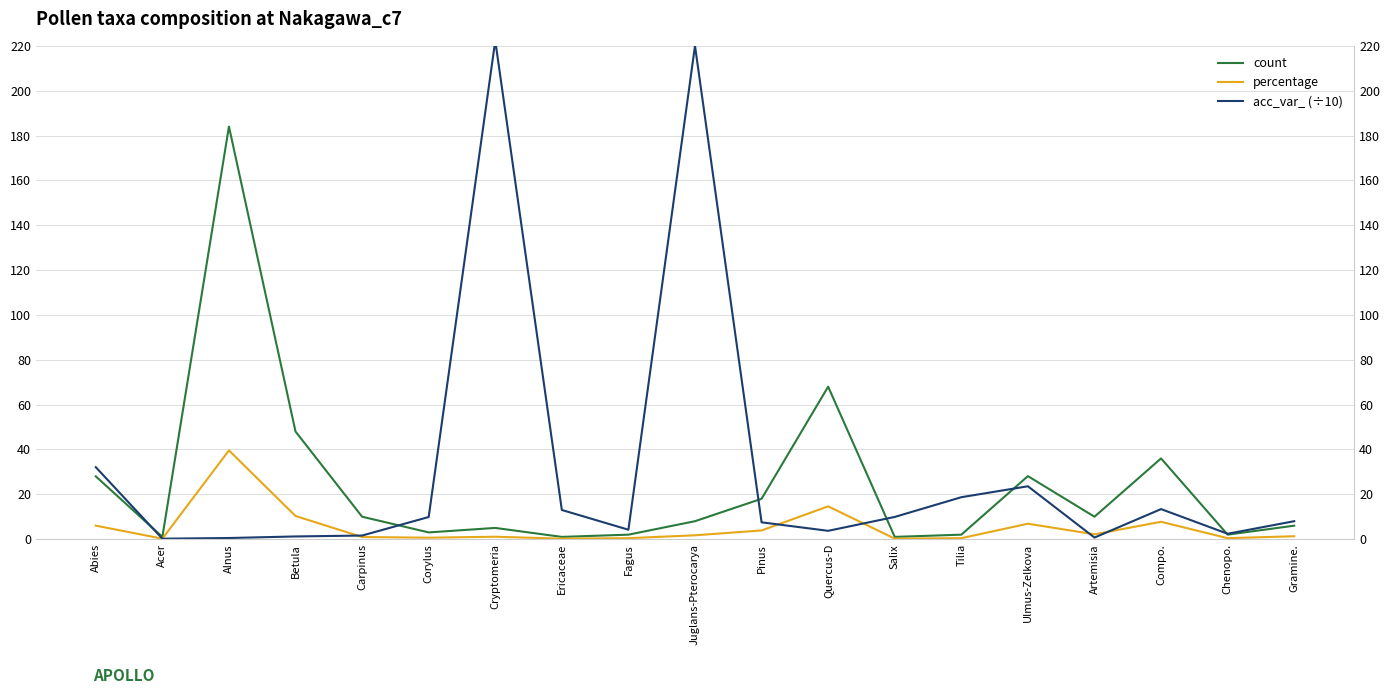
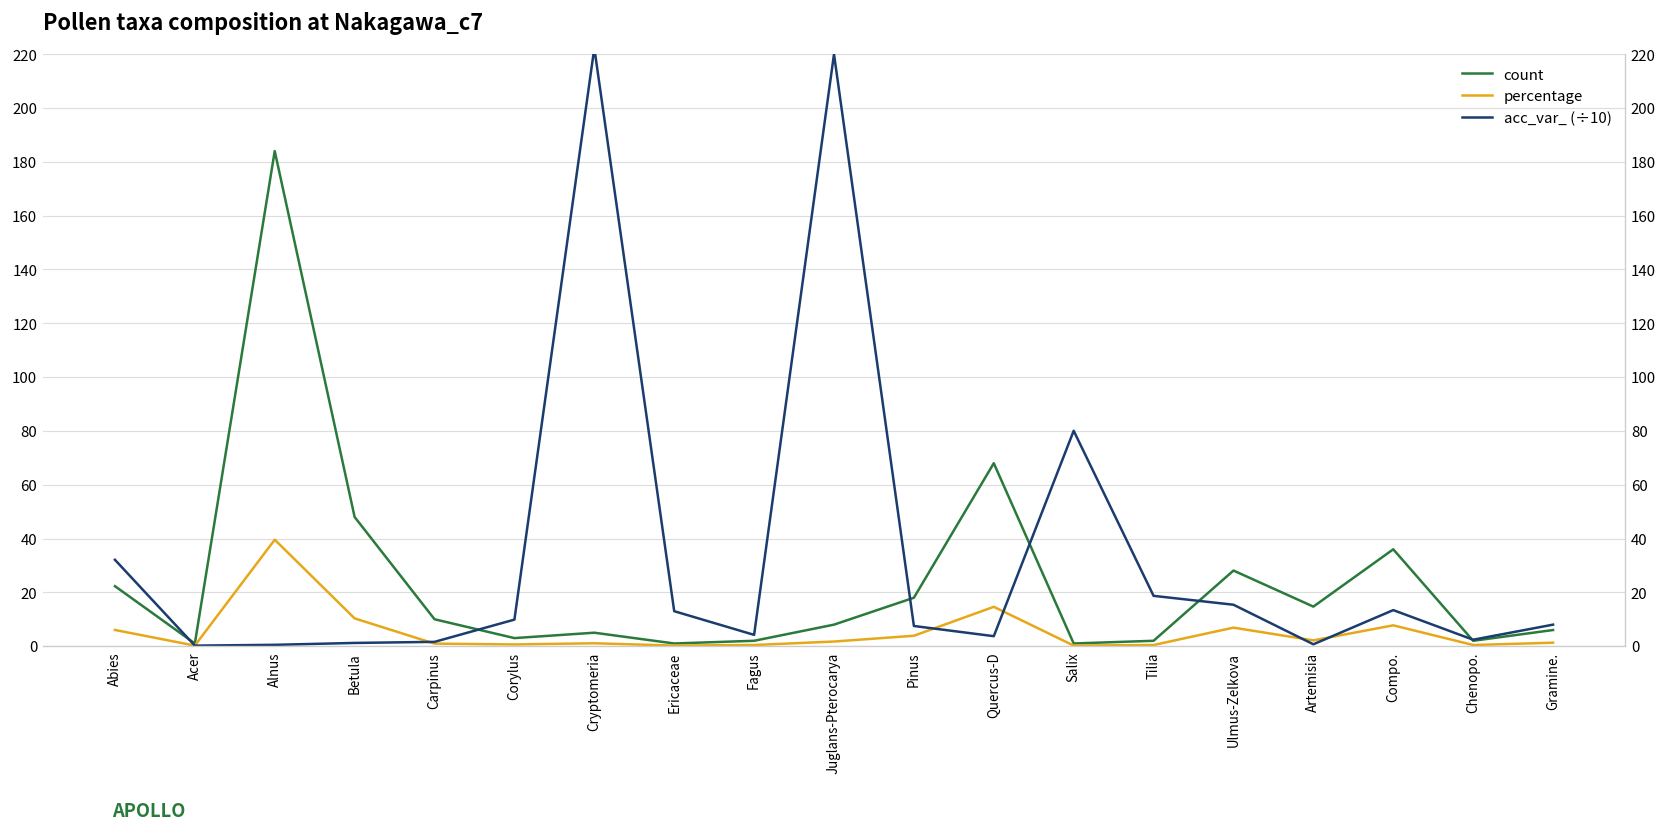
  {
    "count": {
-     "Abies": 28,
+     "Abies": 22,
      "Alnus": 184,
      "Betula": 48,
      "Carpinus": 10,
      "Corylus": 3,
      "Cryptomeria": 5,
      "Fagus": 2,
      "Juglans-Pterocarya": 8,
      "Pinus": 18,
      "Quercus-D": 68,
      "Tilia": 2,
      "Ulmus-Zelkova": 28,
-     "Artemisia": 10,
+     "Artemisia": 15,
      "Compo.": 36,
      "Gramine.": 6
    },
    "percentage": {
      "Abies": 6,
      "Alnus": 40,
      "Betula": 10,
      "Corylus": 1,
      "Cryptomeria": 1,
      "Fagus": 0,
      "Juglans-Pterocarya": 2,
      "Pinus": 4,
      "Quercus-D": 15,
      "Tilia": 0,
      "Ulmus-Zelkova": 7,
      "Artemisia": 2,
      "Compo.": 8,
      "Chenopo.": 0,
      "Gramine.": 1
    },
    "acc_var_ (÷10)": {
      "Abies": 32,
      "Alnus": 1,
      "Betula": 1,
      "Corylus": 10,
      "Ericaceae": 13,
      "Fagus": 4,
      "Juglans-Pterocarya": 220,
      "Pinus": 8,
      "Quercus-D": 4,
-     "Salix": 10,
+     "Salix": 80,
      "Tilia": 19,
-     "Ulmus-Zelkova": 24,
+     "Ulmus-Zelkova": 15,
      "Artemisia": 1,
      "Compo.": 13,
      "Gramine.": 8
    }
  }
